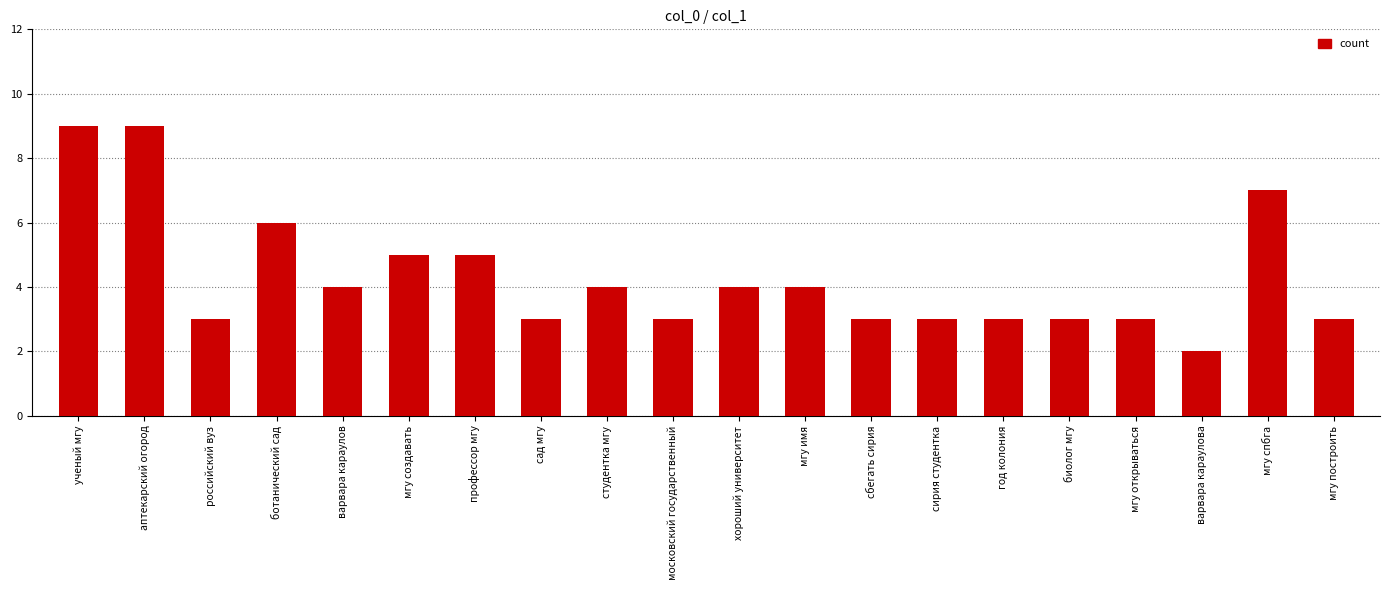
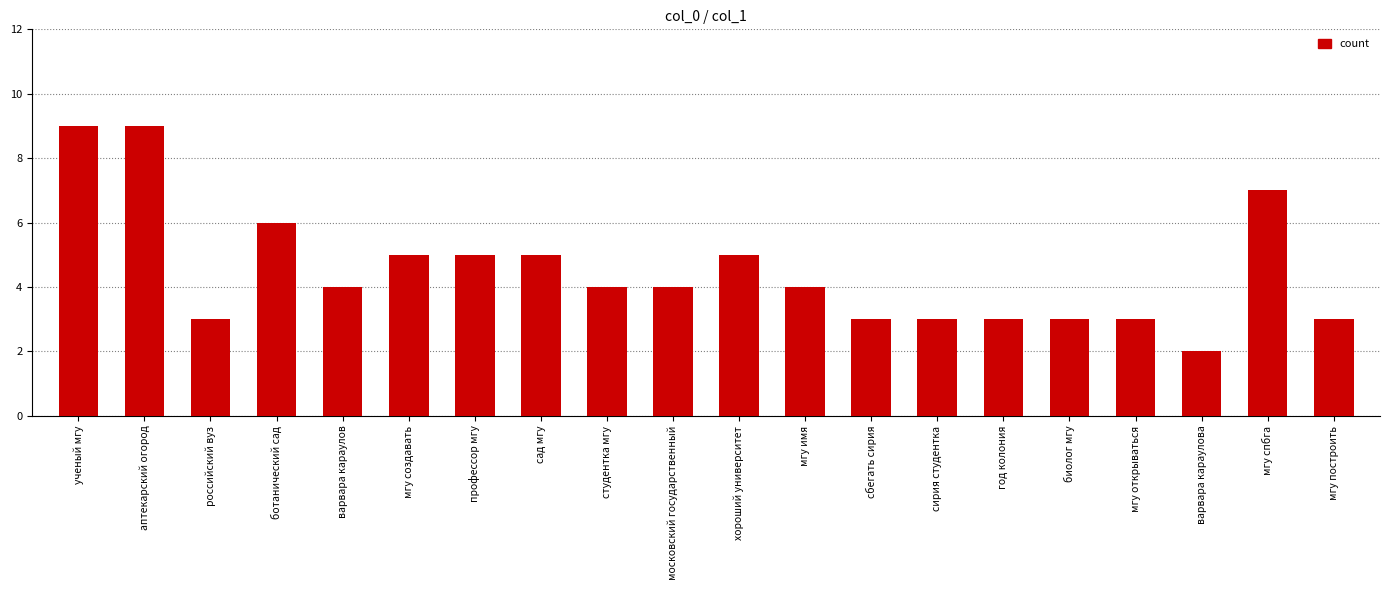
  {
    "ученый мгу": 9,
    "аптекарский огород": 9,
    "российский вуз": 3,
    "ботанический сад": 6,
    "варвара караулов": 4,
    "мгу создавать": 5,
    "профессор мгу": 5,
-   "сад мгу": 3,
+   "сад мгу": 5,
    "студентка мгу": 4,
-   "московский государственный": 3,
-   "хороший университет": 4,
+   "московский государственный": 4,
+   "хороший университет": 5,
    "мгу имя": 4,
    "сбегать сирия": 3,
    "сирия студентка": 3,
    "год колония": 3,
    "биолог мгу": 3,
    "мгу открываться": 3,
    "варвара караулова": 2,
    "мгу спбга": 7,
    "мгу построить": 3
  }
